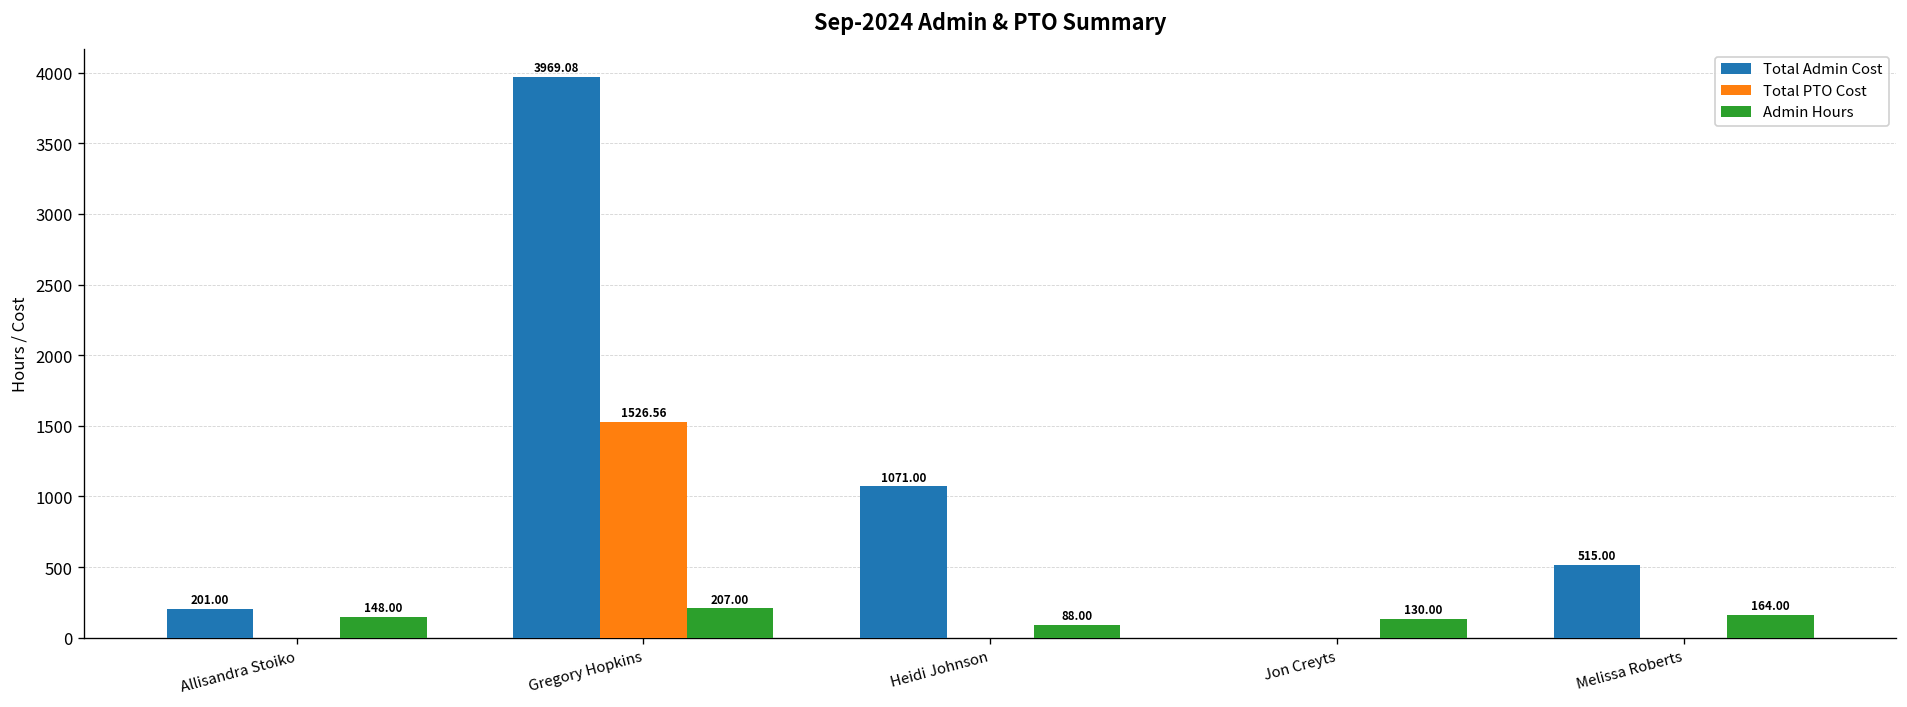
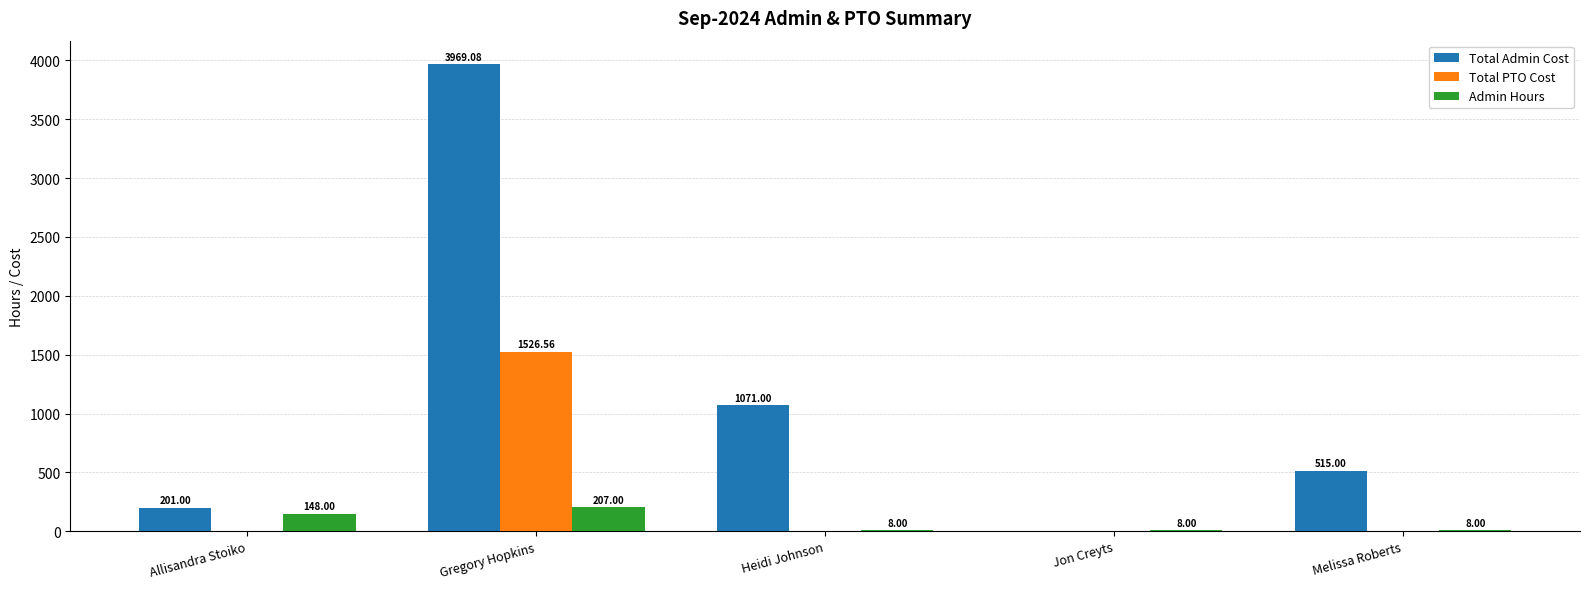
  {
    "Total Admin Cost": {
      "Allisandra Stoiko": 201.00,
      "Gregory Hopkins": 3969.08,
      "Heidi Johnson": 1071.00,
      "Melissa Roberts": 515.00
    },
    "Total PTO Cost": {
      "Gregory Hopkins": 1526.56
    },
    "Admin Hours": {
      "Allisandra Stoiko": 148.00,
      "Gregory Hopkins": 207.00,
-     "Heidi Johnson": 88.00,
-     "Jon Creyts": 130.00,
-     "Melissa Roberts": 164.00
+     "Heidi Johnson": 8.00,
+     "Jon Creyts": 8.00,
+     "Melissa Roberts": 8.00
    }
  }
